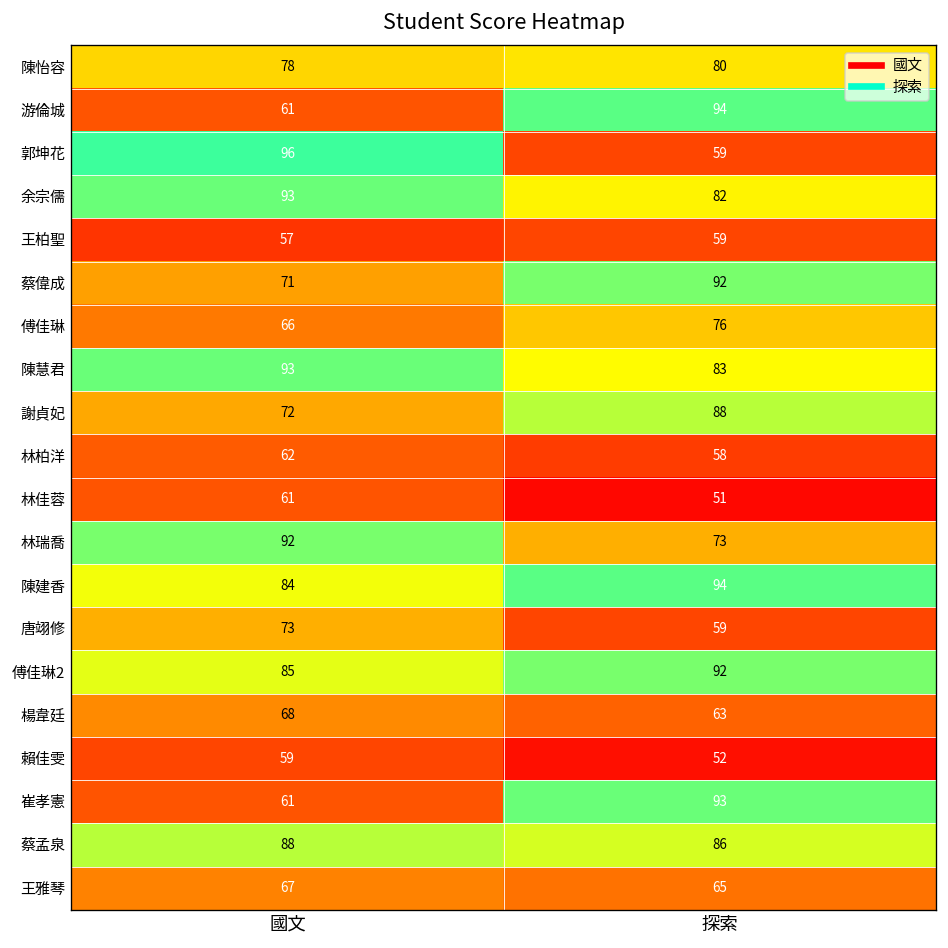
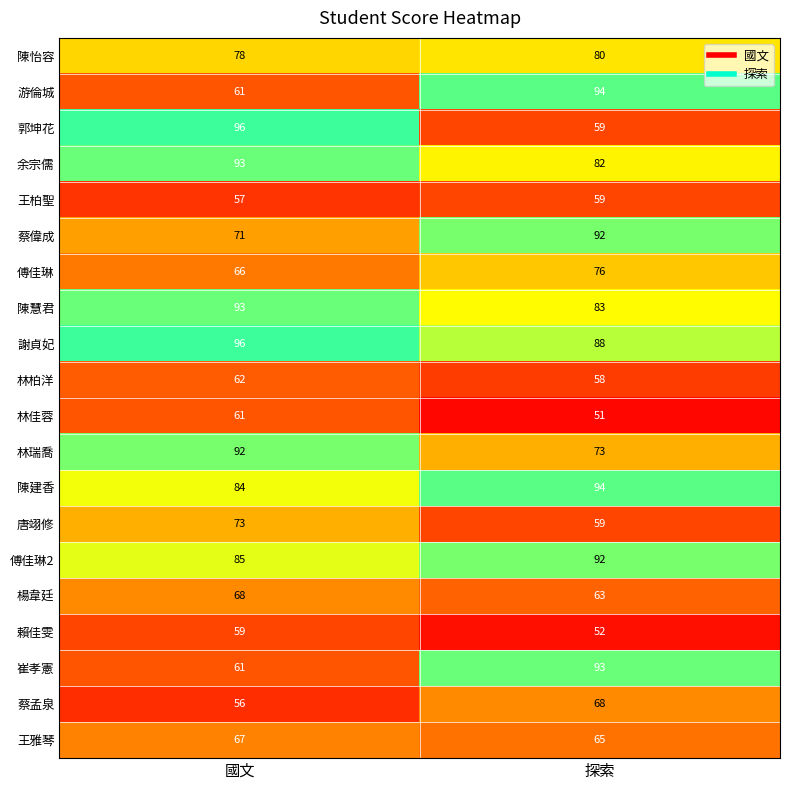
  {
    "陳怡容": {
      "國文": 78,
      "探索": 80
    },
    "游倫城": {
      "國文": 61,
      "探索": 94
    },
    "郭坤花": {
      "國文": 96,
      "探索": 59
    },
    "余宗儒": {
      "國文": 93,
      "探索": 82
    },
    "王柏聖": {
      "國文": 57,
      "探索": 59
    },
    "蔡偉成": {
      "國文": 71,
      "探索": 92
    },
    "傅佳琳": {
      "國文": 66,
      "探索": 76
    },
    "陳慧君": {
      "國文": 93,
      "探索": 83
    },
    "謝貞妃": {
-     "國文": 72,
+     "國文": 96,
      "探索": 88
    },
    "林柏洋": {
      "國文": 62,
      "探索": 58
    },
    "林佳蓉": {
      "國文": 61,
      "探索": 51
    },
    "林瑞喬": {
      "國文": 92,
      "探索": 73
    },
    "陳建香": {
      "國文": 84,
      "探索": 94
    },
    "唐翊修": {
      "國文": 73,
      "探索": 59
    },
    "傅佳琳2": {
      "國文": 85,
      "探索": 92
    },
    "楊韋廷": {
      "國文": 68,
      "探索": 63
    },
    "賴佳雯": {
      "國文": 59,
      "探索": 52
    },
    "崔孝憲": {
      "國文": 61,
      "探索": 93
    },
    "蔡孟泉": {
-     "國文": 88,
-     "探索": 86
+     "國文": 56,
+     "探索": 68
    },
    "王雅琴": {
      "國文": 67,
      "探索": 65
    }
  }
